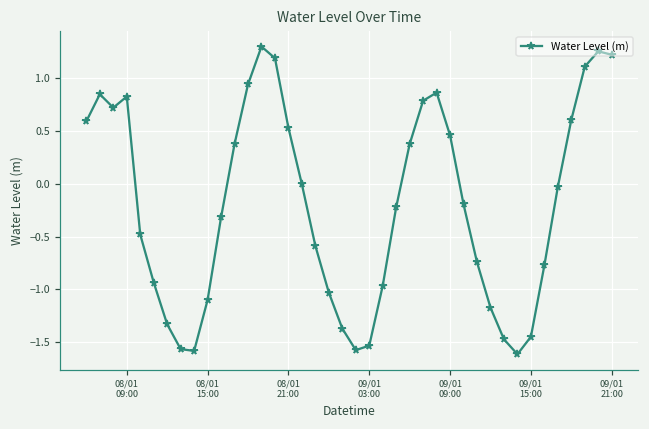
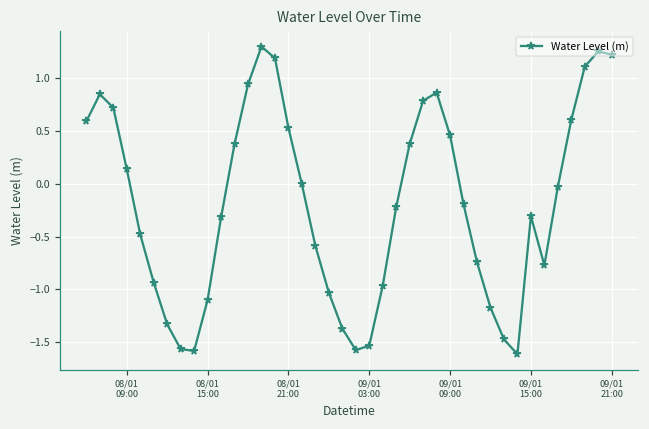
  {
-   "08/01 09:00": 0.8,
+   "08/01 09:00": 0.1,
    "08/01 15:00": -1.1,
    "08/01 21:00": 0.5,
    "09/01 03:00": -1.5,
    "09/01 09:00": 0.5,
-   "09/01 15:00": -1.4
+   "09/01 15:00": -0.3
  }
